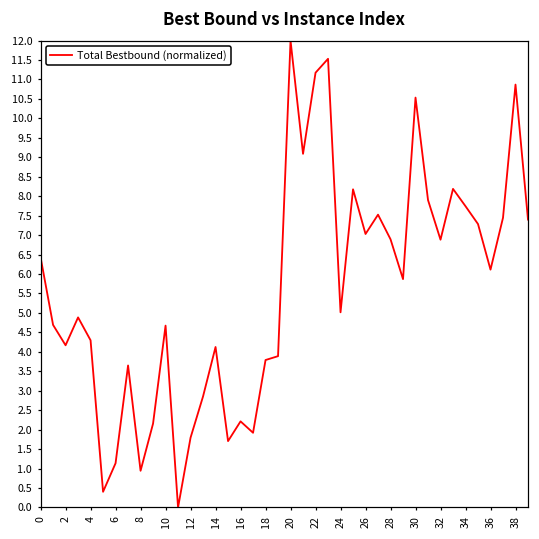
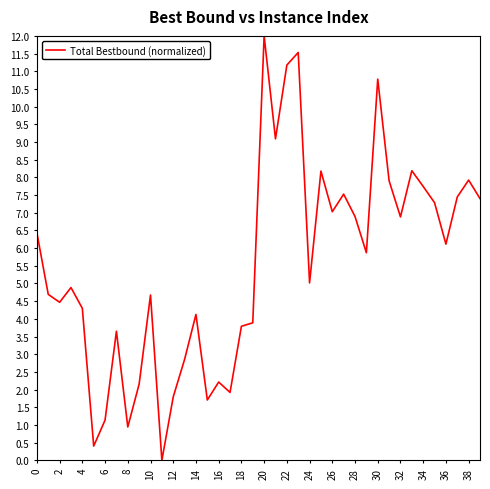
  {
    "0": 6.4,
-   "2": 4.2,
+   "2": 4.5,
    "4": 4.3,
    "6": 1.1,
    "8": 0.9,
    "10": 4.7,
    "12": 1.8,
    "14": 4.1,
    "16": 2.2,
    "18": 3.8,
    "20": 12.0,
    "22": 11.2,
    "24": 5.0,
    "26": 7.0,
    "28": 6.9,
-   "30": 10.5,
+   "30": 10.8,
    "32": 6.9,
    "34": 7.7,
    "36": 6.1,
-   "38": 10.9
+   "38": 7.9
  }
